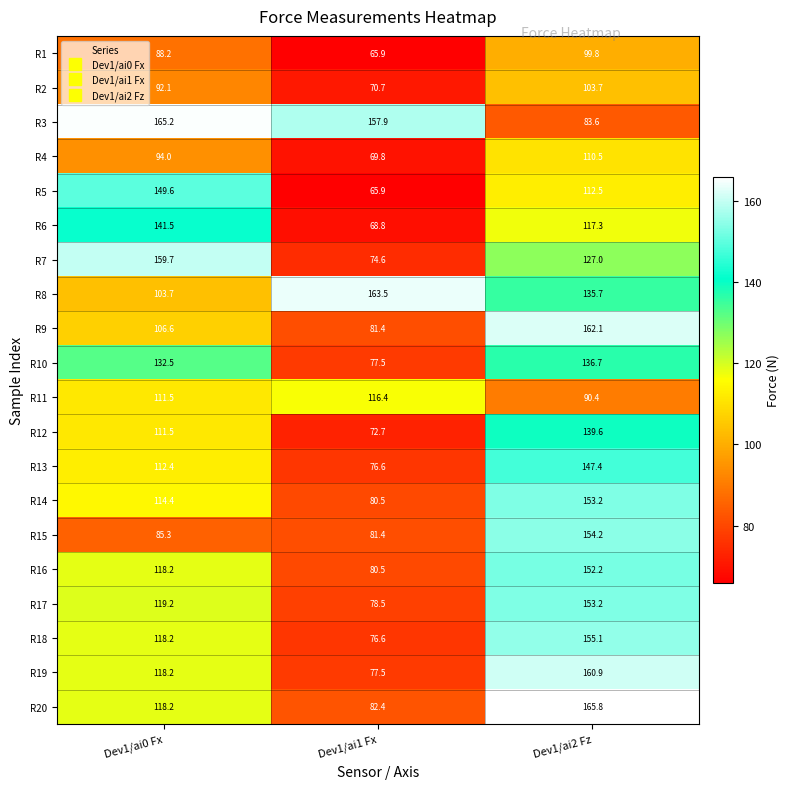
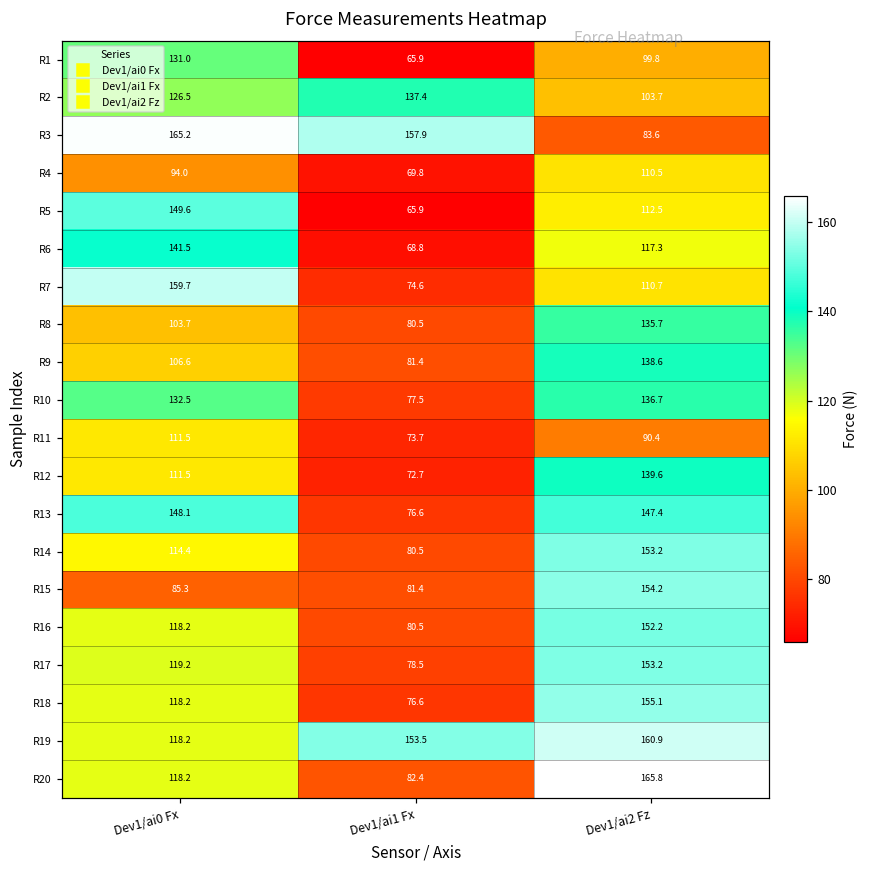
  {
    "R1": {
-     "Dev1/ai0 Fx": 88.2,
+     "Dev1/ai0 Fx": 131.0,
      "Dev1/ai1 Fx": 65.9,
      "Dev1/ai2 Fz": 99.8
    },
    "R2": {
-     "Dev1/ai0 Fx": 92.1,
-     "Dev1/ai1 Fx": 70.7,
+     "Dev1/ai0 Fx": 126.5,
+     "Dev1/ai1 Fx": 137.4,
      "Dev1/ai2 Fz": 103.7
    },
    "R3": {
      "Dev1/ai0 Fx": 165.2,
      "Dev1/ai1 Fx": 157.9,
      "Dev1/ai2 Fz": 83.6
    },
    "R4": {
      "Dev1/ai0 Fx": 94.0,
      "Dev1/ai1 Fx": 69.8,
      "Dev1/ai2 Fz": 110.5
    },
    "R5": {
      "Dev1/ai0 Fx": 149.6,
      "Dev1/ai1 Fx": 65.9,
      "Dev1/ai2 Fz": 112.5
    },
    "R6": {
      "Dev1/ai0 Fx": 141.5,
      "Dev1/ai1 Fx": 68.8,
      "Dev1/ai2 Fz": 117.3
    },
    "R7": {
      "Dev1/ai0 Fx": 159.7,
      "Dev1/ai1 Fx": 74.6,
-     "Dev1/ai2 Fz": 127.0
+     "Dev1/ai2 Fz": 110.7
    },
    "R8": {
      "Dev1/ai0 Fx": 103.7,
-     "Dev1/ai1 Fx": 163.5,
+     "Dev1/ai1 Fx": 80.5,
      "Dev1/ai2 Fz": 135.7
    },
    "R9": {
      "Dev1/ai0 Fx": 106.6,
      "Dev1/ai1 Fx": 81.4,
-     "Dev1/ai2 Fz": 162.1
+     "Dev1/ai2 Fz": 138.6
    },
    "R10": {
      "Dev1/ai0 Fx": 132.5,
      "Dev1/ai1 Fx": 77.5,
      "Dev1/ai2 Fz": 136.7
    },
    "R11": {
      "Dev1/ai0 Fx": 111.5,
-     "Dev1/ai1 Fx": 116.4,
+     "Dev1/ai1 Fx": 73.7,
      "Dev1/ai2 Fz": 90.4
    },
    "R12": {
      "Dev1/ai0 Fx": 111.5,
      "Dev1/ai1 Fx": 72.7,
      "Dev1/ai2 Fz": 139.6
    },
    "R13": {
-     "Dev1/ai0 Fx": 112.4,
+     "Dev1/ai0 Fx": 148.1,
      "Dev1/ai1 Fx": 76.6,
      "Dev1/ai2 Fz": 147.4
    },
    "R14": {
      "Dev1/ai0 Fx": 114.4,
      "Dev1/ai1 Fx": 80.5,
      "Dev1/ai2 Fz": 153.2
    },
    "R15": {
      "Dev1/ai0 Fx": 85.3,
      "Dev1/ai1 Fx": 81.4,
      "Dev1/ai2 Fz": 154.2
    },
    "R16": {
      "Dev1/ai0 Fx": 118.2,
      "Dev1/ai1 Fx": 80.5,
      "Dev1/ai2 Fz": 152.2
    },
    "R17": {
      "Dev1/ai0 Fx": 119.2,
      "Dev1/ai1 Fx": 78.5,
      "Dev1/ai2 Fz": 153.2
    },
    "R18": {
      "Dev1/ai0 Fx": 118.2,
      "Dev1/ai1 Fx": 76.6,
      "Dev1/ai2 Fz": 155.1
    },
    "R19": {
      "Dev1/ai0 Fx": 118.2,
-     "Dev1/ai1 Fx": 77.5,
+     "Dev1/ai1 Fx": 153.5,
      "Dev1/ai2 Fz": 160.9
    },
    "R20": {
      "Dev1/ai0 Fx": 118.2,
      "Dev1/ai1 Fx": 82.4,
      "Dev1/ai2 Fz": 165.8
    }
  }
